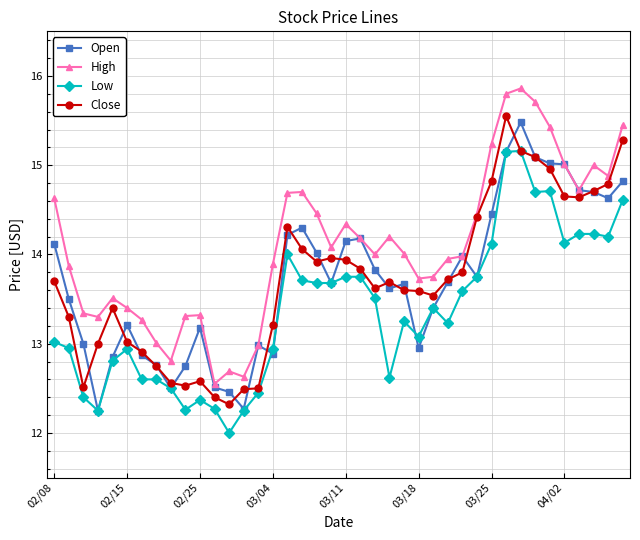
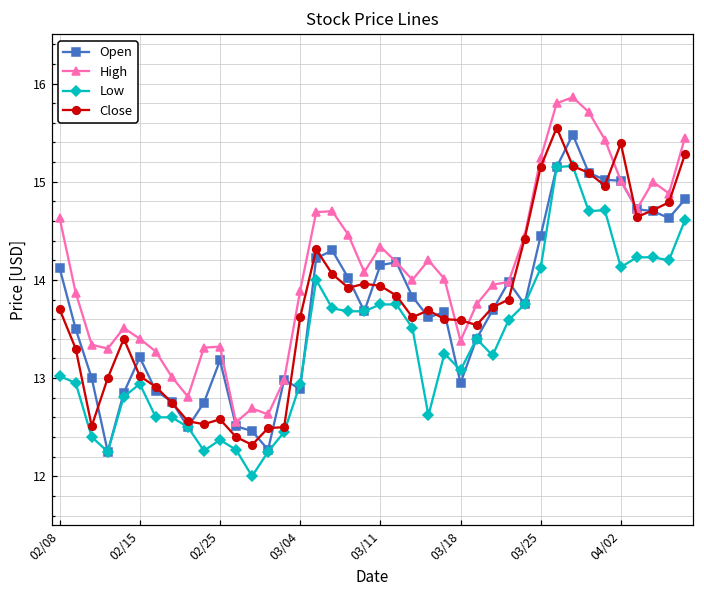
  {
    "Open": {
      "02/08": 14.1,
      "02/15": 13.2,
      "02/25": 13.2,
      "03/04": 12.9,
      "03/11": 14.2,
      "03/18": 13.0,
      "03/25": 14.5
    },
    "High": {
      "02/08": 14.6,
      "02/15": 13.4,
      "02/25": 13.3,
      "03/04": 13.9,
      "03/11": 14.3,
-     "03/18": 13.7,
+     "03/18": 13.4,
      "03/25": 15.2
    },
    "Low": {
      "02/08": 13.0,
      "02/15": 12.9,
      "02/25": 12.4,
      "03/04": 12.9,
      "03/11": 13.8,
      "03/18": 13.1,
      "03/25": 14.1,
      "04/02": 14.1
    },
    "Close": {
      "02/08": 13.7,
      "02/15": 13.0,
      "02/25": 12.6,
-     "03/04": 13.2,
+     "03/04": 13.6,
      "03/11": 13.9,
      "03/18": 13.6,
-     "03/25": 14.8,
-     "04/02": 14.7
+     "03/25": 15.2,
+     "04/02": 15.4
    }
  }
